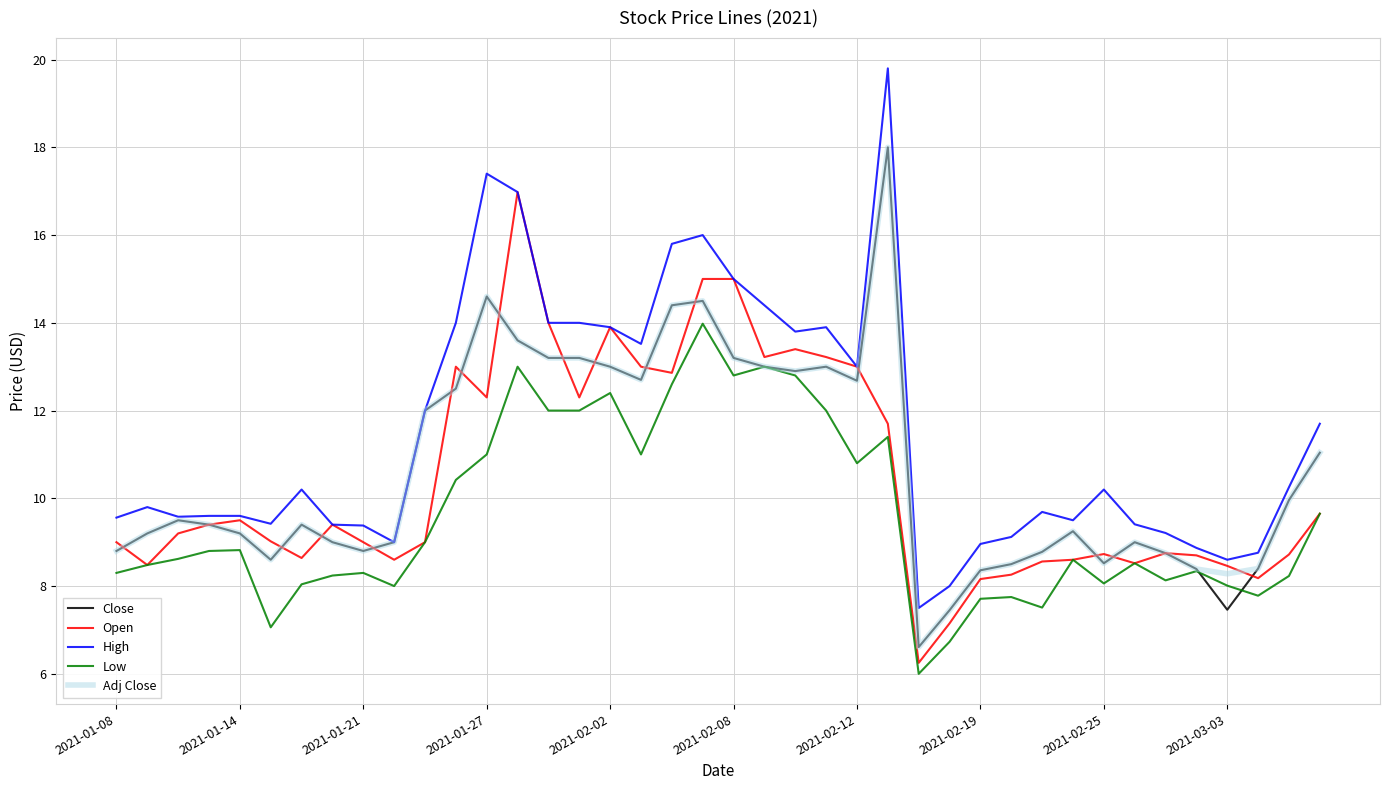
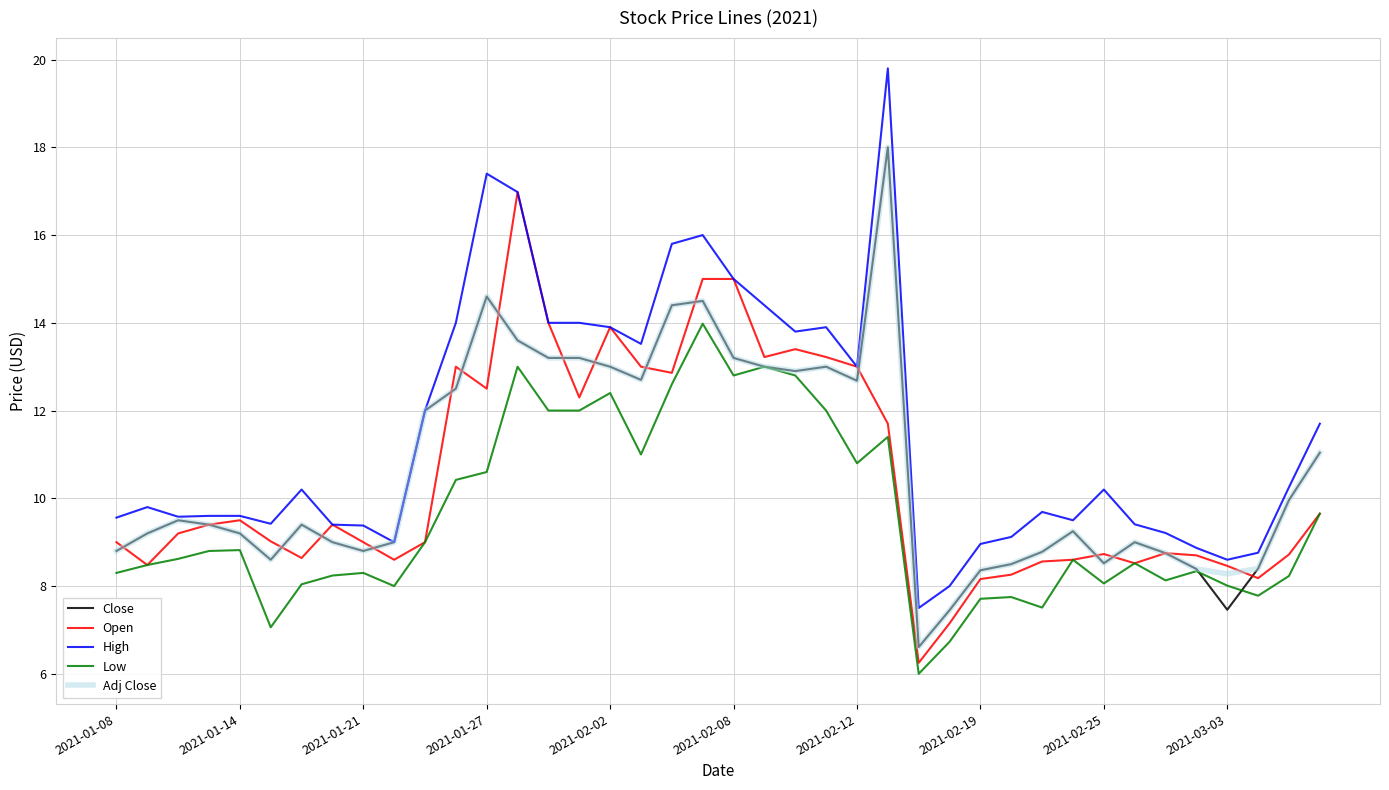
  {
    "Close": {
      "2021-03-03": 7.5
    },
    "Open": {
      "2021-01-08": 9.0,
      "2021-01-14": 9.5,
      "2021-01-21": 9.0,
-     "2021-01-27": 12.3,
+     "2021-01-27": 12.5,
      "2021-02-19": 8.2,
      "2021-02-25": 8.7,
      "2021-03-03": 8.5
    },
    "High": {
      "2021-01-08": 9.6,
      "2021-01-14": 9.6,
      "2021-01-21": 9.4,
      "2021-01-27": 17.4,
      "2021-02-19": 9.0,
      "2021-02-25": 10.2,
      "2021-03-03": 8.6
    },
    "Low": {
      "2021-01-08": 8.3,
      "2021-01-14": 8.8,
      "2021-01-21": 8.3,
-     "2021-01-27": 11.0,
+     "2021-01-27": 10.6,
      "2021-02-02": 12.4,
      "2021-02-08": 12.8,
      "2021-02-12": 10.8,
      "2021-02-19": 7.7,
      "2021-02-25": 8.1,
      "2021-03-03": 8.0
    },
    "Adj Close": {
      "2021-03-03": 8.3
    }
  }
